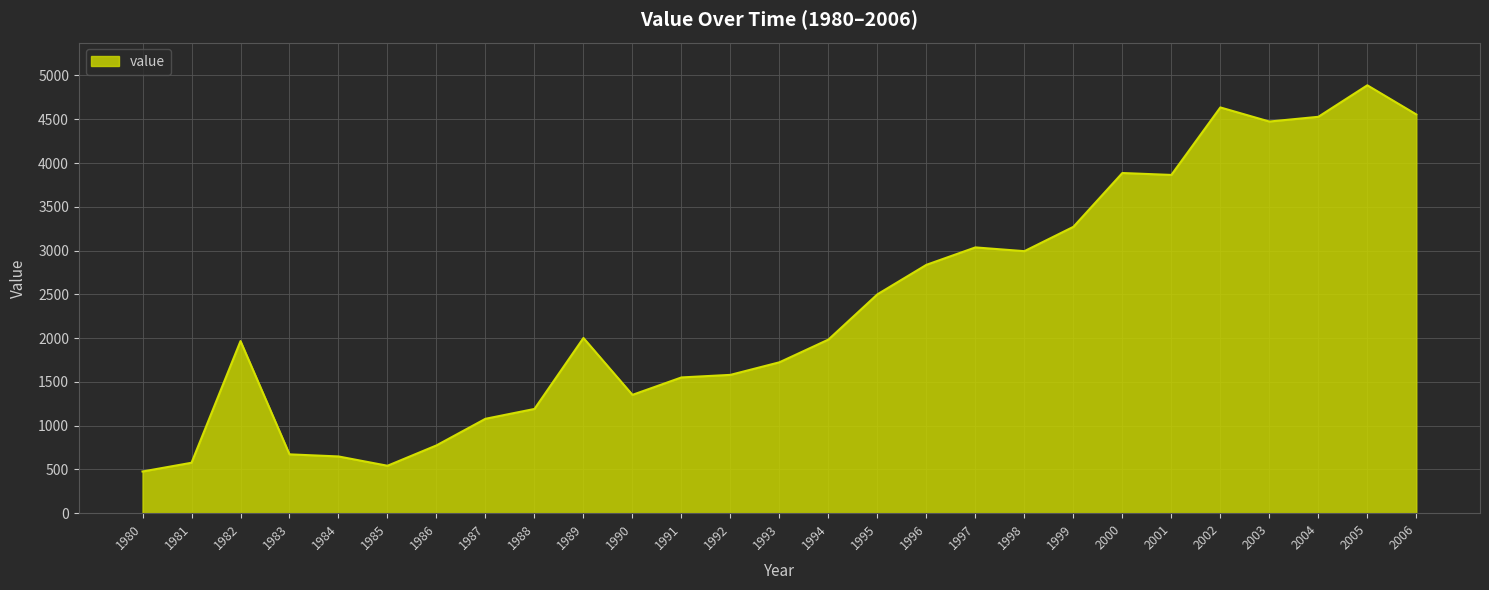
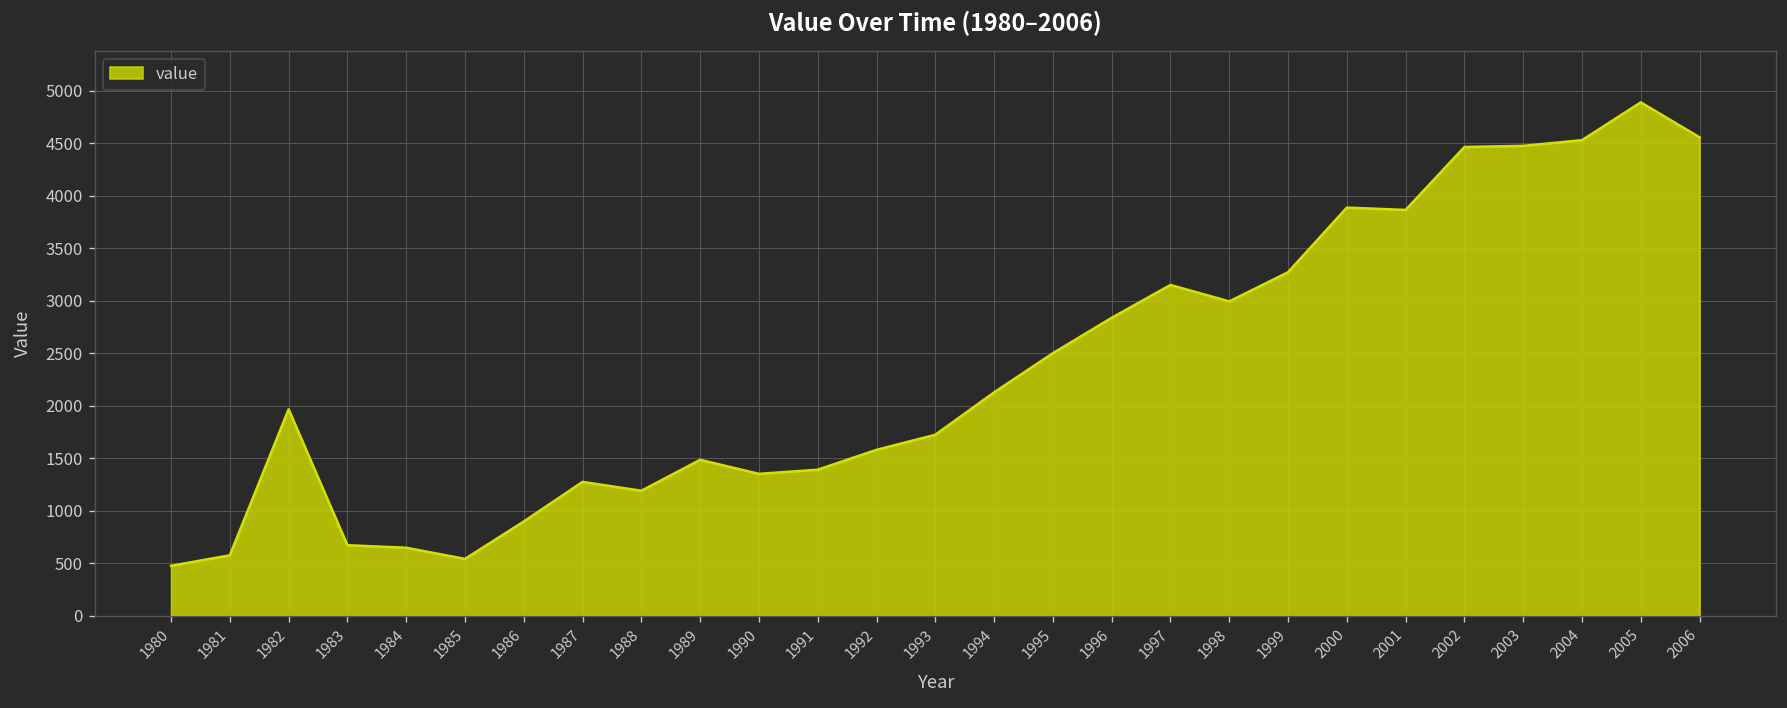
  {
    "1980": 500,
    "1981": 600,
    "1982": 2000,
    "1983": 700,
    "1984": 600,
    "1985": 500,
-   "1986": 800,
-   "1987": 1100,
+   "1986": 900,
+   "1987": 1300,
    "1988": 1200,
-   "1989": 2000,
+   "1989": 1500,
    "1990": 1400,
-   "1991": 1600,
+   "1991": 1400,
    "1992": 1600,
    "1993": 1700,
-   "1994": 2000,
+   "1994": 2100,
    "1995": 2500,
    "1996": 2800,
-   "1997": 3000,
+   "1997": 3100,
    "1998": 3000,
    "1999": 3300,
    "2000": 3900,
    "2001": 3900,
-   "2002": 4600,
+   "2002": 4500,
    "2003": 4500,
    "2004": 4500,
    "2005": 4900,
    "2006": 4600
  }
